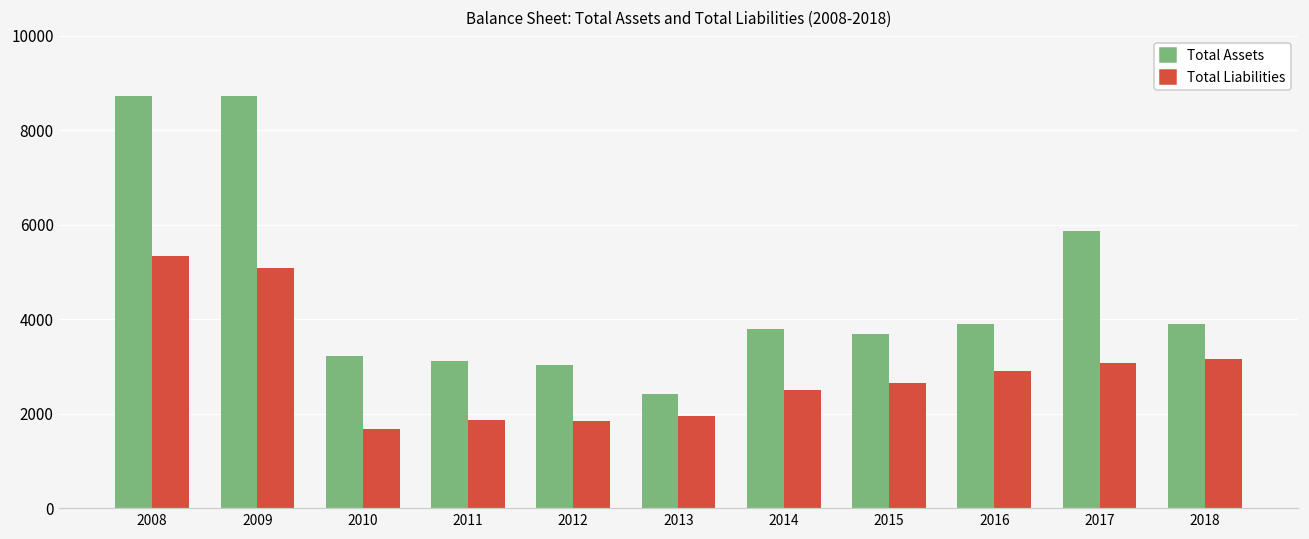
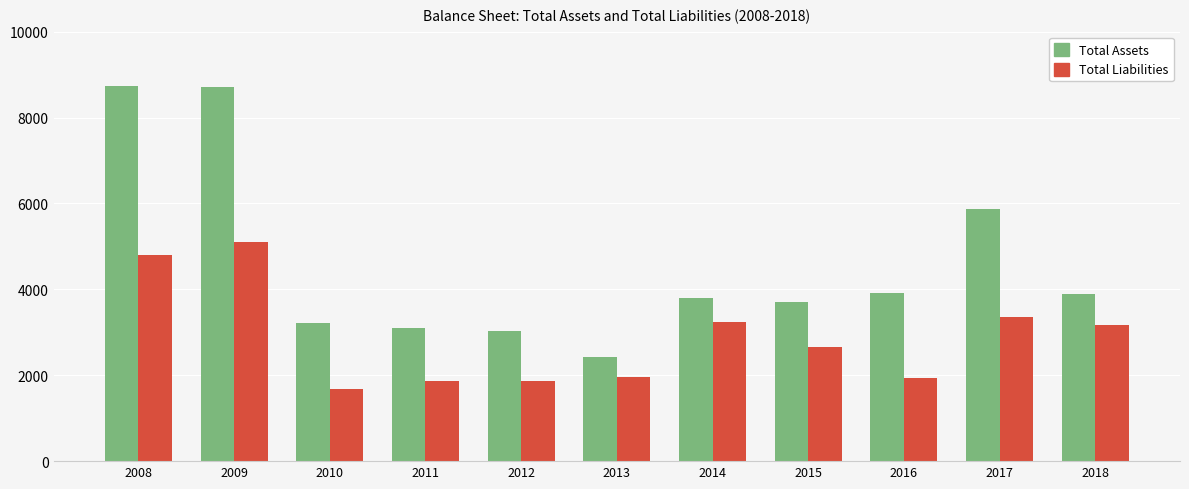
  {
    "Total Assets": {
      "2008": 8700,
      "2009": 8700,
      "2010": 3200,
      "2011": 3100,
      "2012": 3000,
      "2013": 2400,
      "2014": 3800,
      "2015": 3700,
      "2016": 3900,
      "2017": 5900,
      "2018": 3900
    },
    "Total Liabilities": {
-     "2008": 5300,
+     "2008": 4800,
      "2009": 5100,
      "2010": 1700,
      "2011": 1900,
      "2012": 1900,
      "2013": 2000,
-     "2014": 2500,
+     "2014": 3300,
      "2015": 2700,
-     "2016": 2900,
-     "2017": 3100,
+     "2016": 1900,
+     "2017": 3400,
      "2018": 3200
    }
  }
